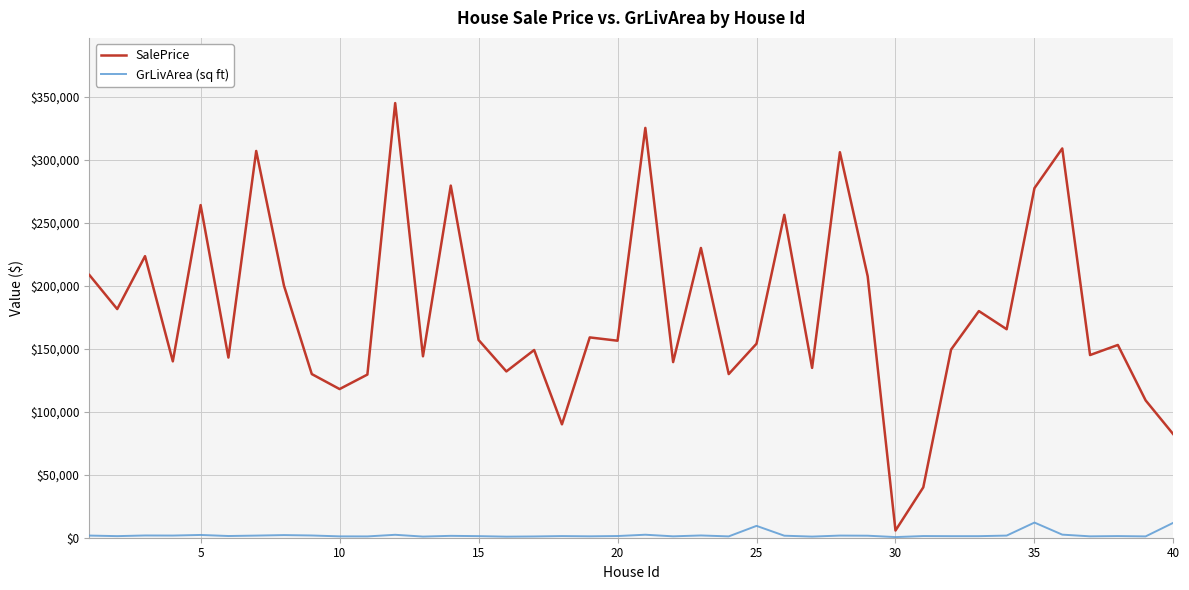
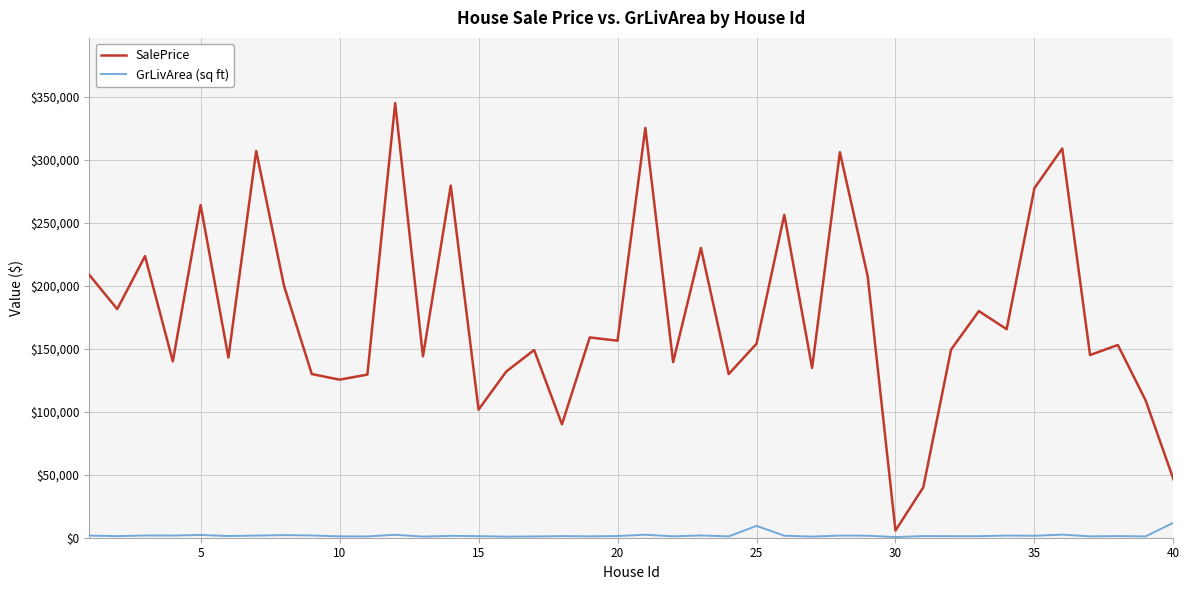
  {
    "SalePrice": {
      "5": "$264,000",
-     "10": "$118,000",
-     "15": "$157,000",
+     "10": "$125,000",
+     "15": "$102,000",
      "20": "$156,000",
      "25": "$154,000",
      "30": "$6,000",
      "35": "$278,000",
-     "40": "$82,000"
+     "40": "$46,000"
    },
    "GrLivArea (sq ft)": {
      "5": "$2,000",
      "10": "$1,000",
      "15": "$1,000",
      "20": "$1,000",
      "25": "$9,000",
      "30": "$1,000",
-     "35": "$12,000",
+     "35": "$2,000",
      "40": "$12,000"
    }
  }
